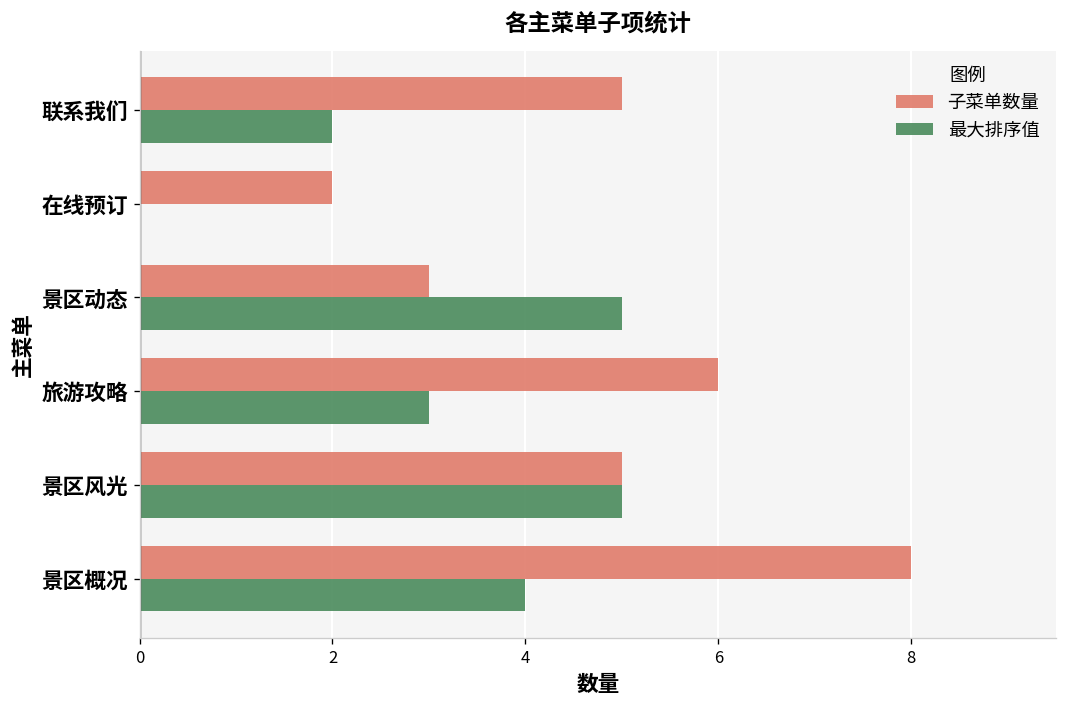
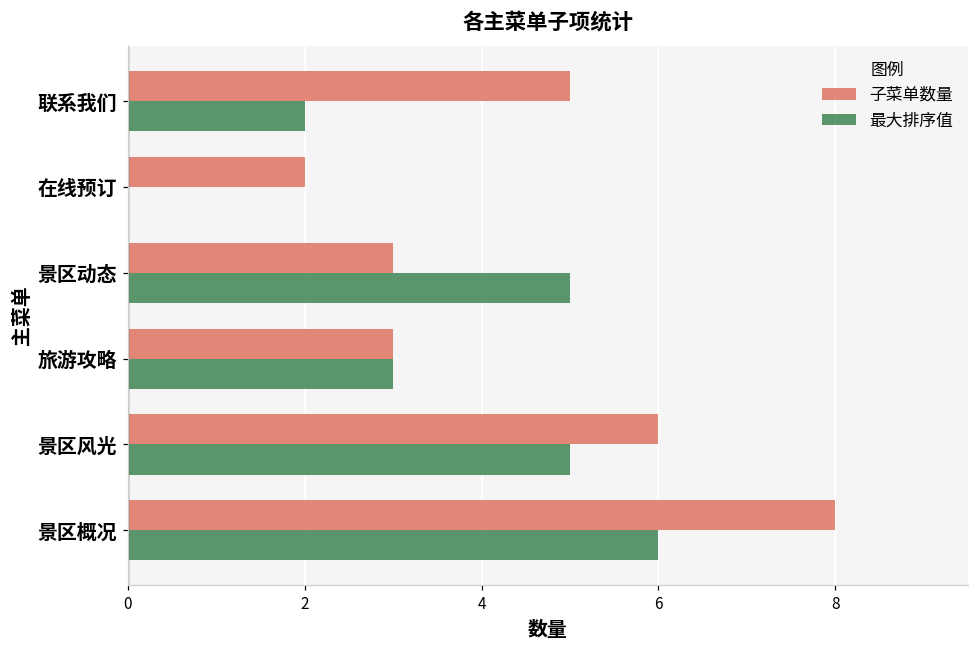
  {
    "子菜单数量": {
      "联系我们": 5,
      "在线预订": 2,
      "景区动态": 3,
-     "旅游攻略": 6,
-     "景区风光": 5,
+     "旅游攻略": 3,
+     "景区风光": 6,
      "景区概况": 8
    },
    "最大排序值": {
      "联系我们": 2,
      "在线预订": 0,
      "景区动态": 5,
      "旅游攻略": 3,
      "景区风光": 5,
-     "景区概况": 4
+     "景区概况": 6
    }
  }
